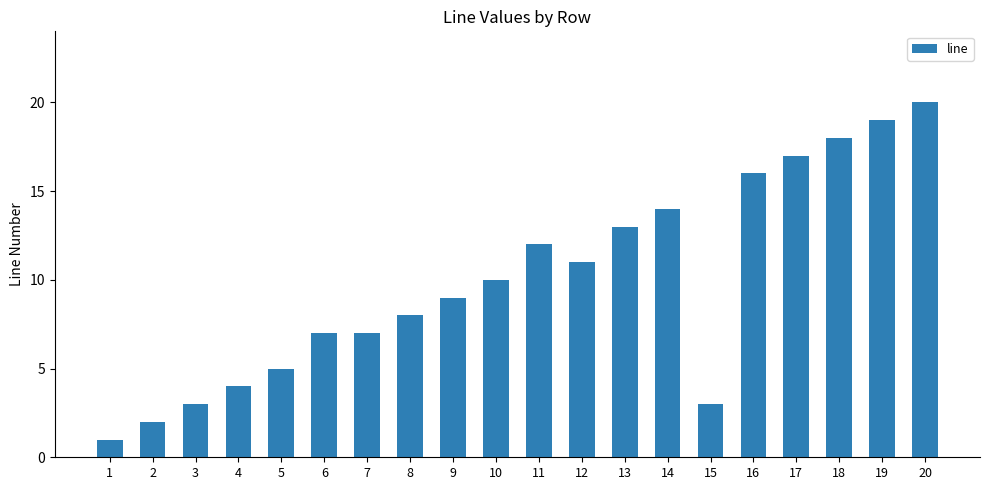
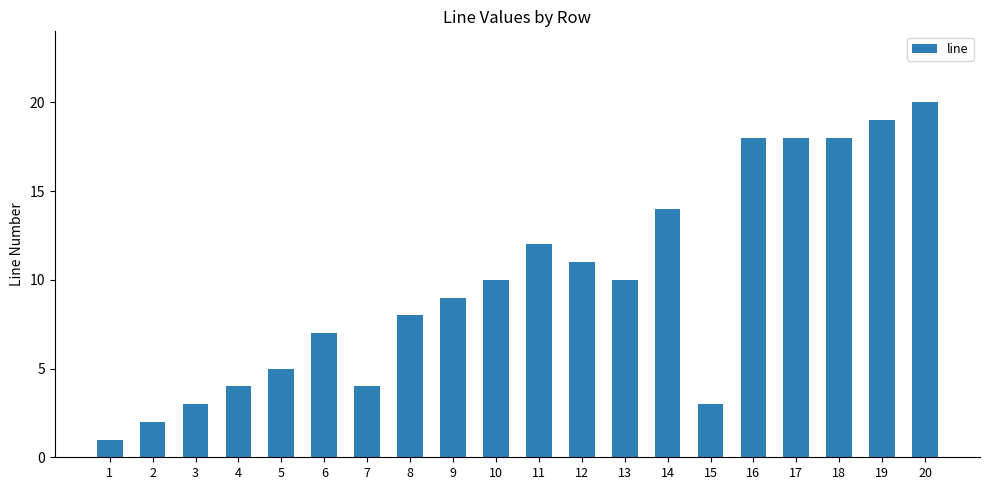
  {
    "1": 1,
    "2": 2,
    "3": 3,
    "4": 4,
    "5": 5,
    "6": 7,
-   "7": 7,
+   "7": 4,
    "8": 8,
    "9": 9,
    "10": 10,
    "11": 12,
    "12": 11,
-   "13": 13,
+   "13": 10,
    "14": 14,
    "15": 3,
-   "16": 16,
-   "17": 17,
+   "16": 18,
+   "17": 18,
    "18": 18,
    "19": 19,
    "20": 20
  }
